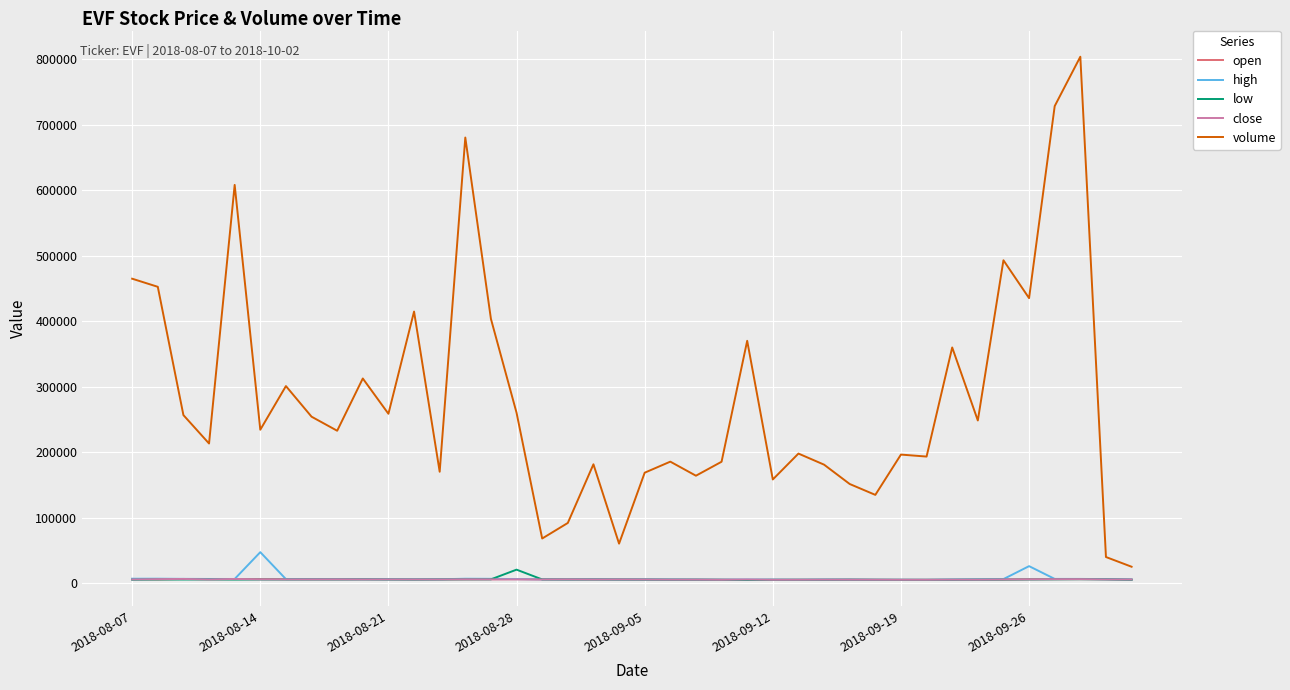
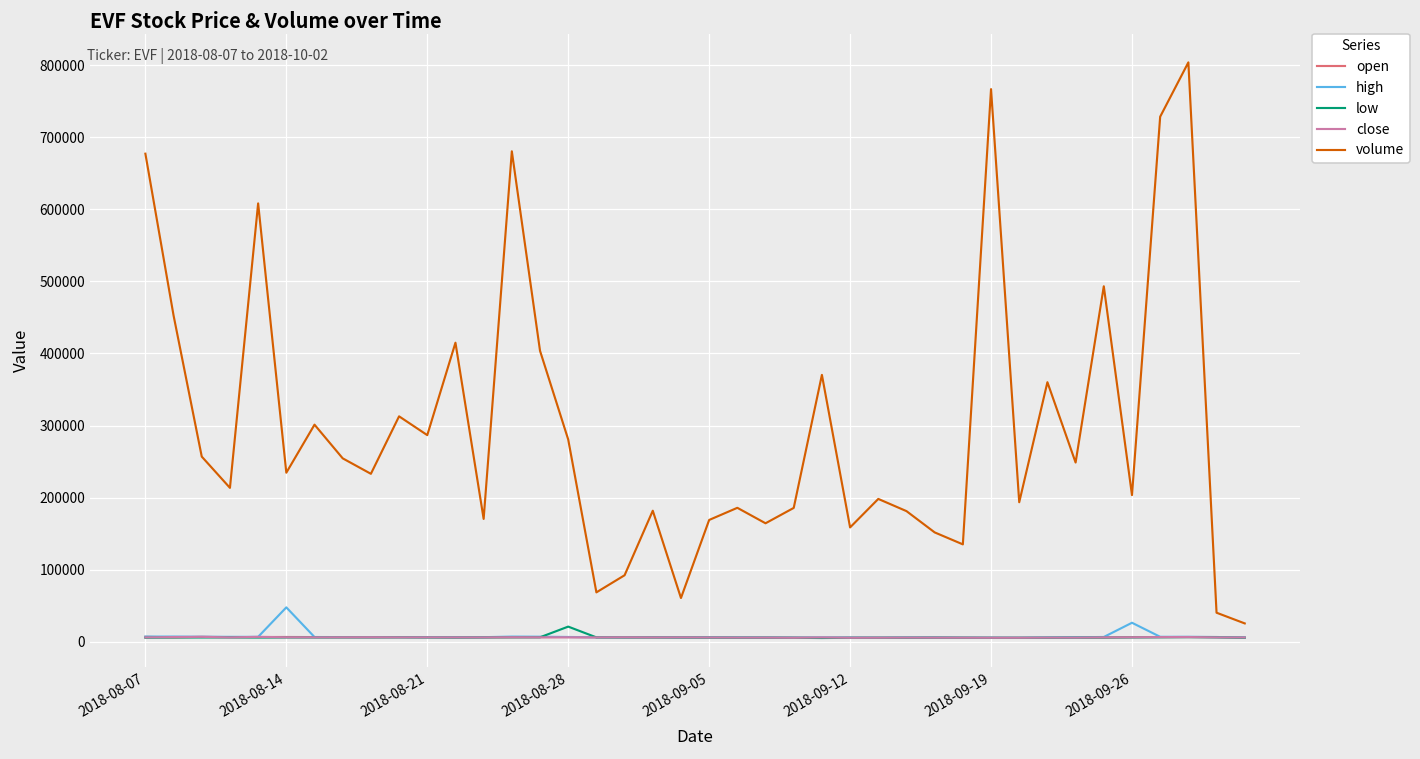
  {
    "high": {
      "2018-08-14": 50000,
      "2018-09-26": 30000
    },
    "low": {
      "2018-08-28": 20000
    },
    "volume": {
-     "2018-08-07": 470000,
+     "2018-08-07": 680000,
      "2018-08-14": 230000,
-     "2018-08-21": 260000,
-     "2018-08-28": 260000,
+     "2018-08-21": 290000,
+     "2018-08-28": 280000,
      "2018-09-05": 170000,
      "2018-09-12": 160000,
-     "2018-09-19": 200000,
-     "2018-09-26": 440000
+     "2018-09-19": 770000,
+     "2018-09-26": 200000
    }
  }
